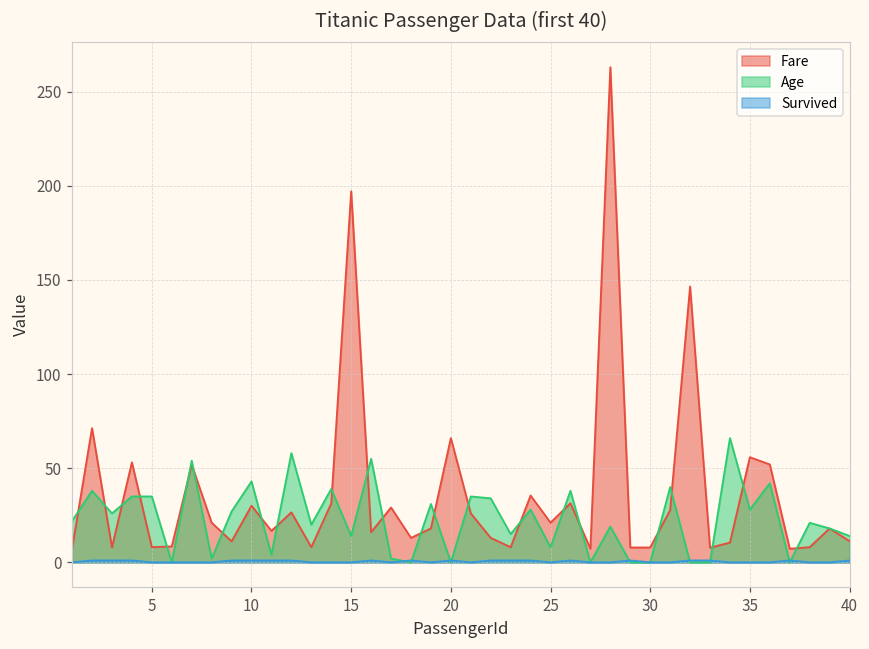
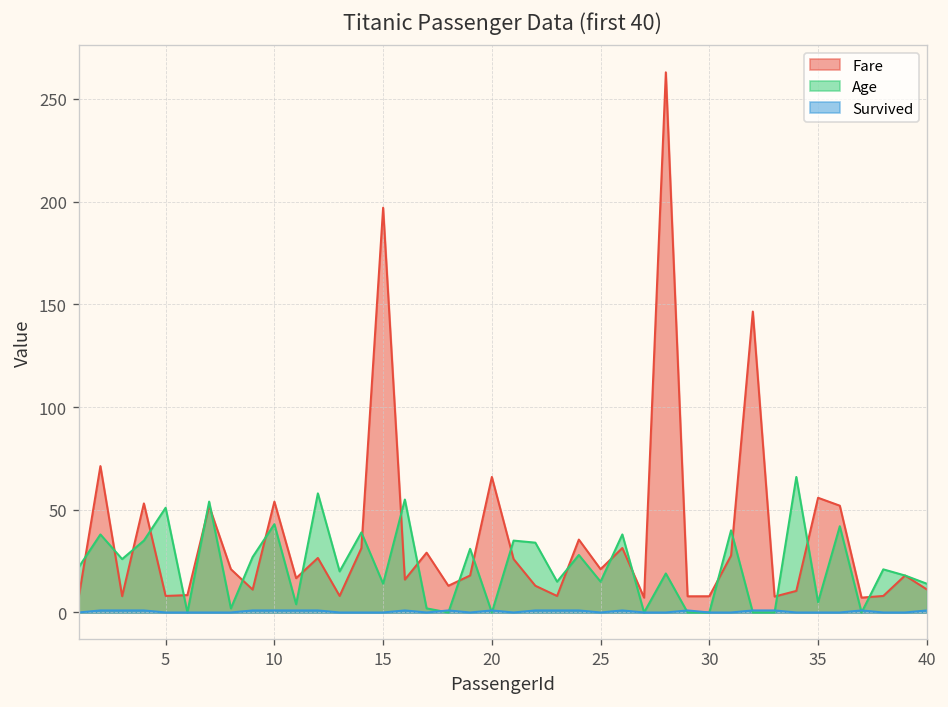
  {
    "Fare": {
      "5": 8,
-     "10": 30,
+     "10": 54,
      "15": 197,
      "20": 66,
      "25": 21,
      "30": 8,
      "35": 56,
      "40": 11
    },
    "Age": {
-     "5": 35,
+     "5": 51,
      "10": 43,
      "15": 14,
-     "25": 8,
-     "35": 28,
+     "25": 15,
+     "35": 5,
      "40": 14
    },
    "Survived": {
      "5": 0,
      "10": 1,
      "15": 0,
      "25": 0,
      "35": 0,
      "40": 1
    }
  }
